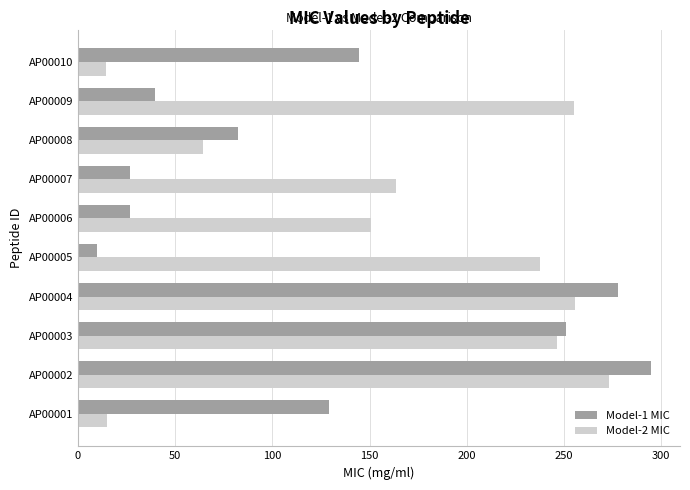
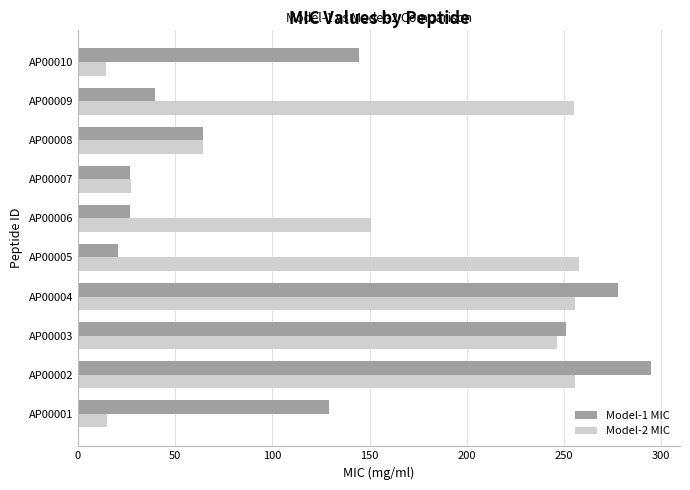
  {
    "Model-1 MIC": {
      "AP00010": 145,
      "AP00009": 39,
-     "AP00008": 82,
+     "AP00008": 64,
      "AP00007": 27,
      "AP00006": 27,
-     "AP00005": 10,
+     "AP00005": 21,
      "AP00004": 278,
      "AP00003": 251,
      "AP00002": 295,
      "AP00001": 129
    },
    "Model-2 MIC": {
      "AP00010": 14,
      "AP00009": 255,
      "AP00008": 64,
-     "AP00007": 164,
+     "AP00007": 27,
      "AP00006": 151,
-     "AP00005": 238,
+     "AP00005": 258,
      "AP00004": 256,
      "AP00003": 246,
-     "AP00002": 273,
+     "AP00002": 256,
      "AP00001": 15
    }
  }
